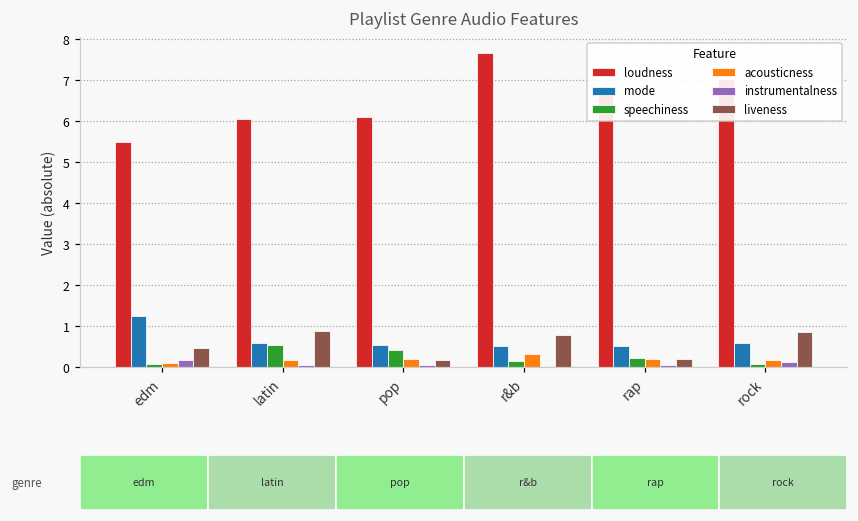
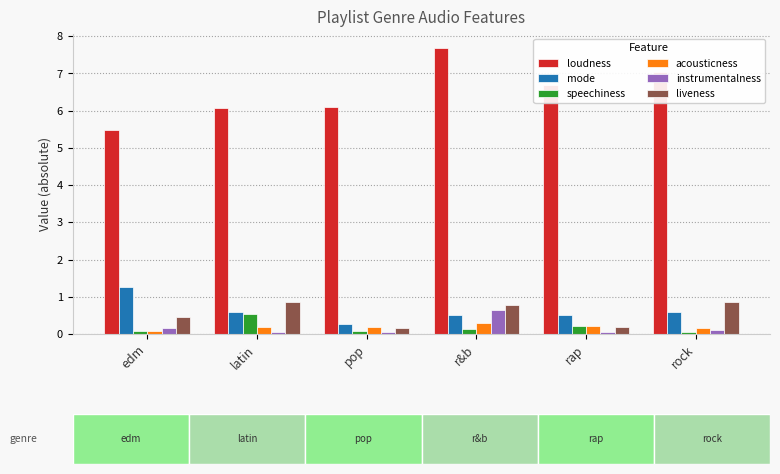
  {
    "loudness": {
      "edm": 5.5,
      "latin": 6.1,
      "pop": 6.1,
      "r&b": 7.7
    },
    "mode": {
      "edm": 1.3,
      "latin": 0.6,
-     "pop": 0.5,
+     "pop": 0.3,
      "r&b": 0.5,
      "rap": 0.5,
      "rock": 0.6
    },
    "speechiness": {
      "edm": 0.1,
      "latin": 0.5,
-     "pop": 0.4,
+     "pop": 0.1,
      "r&b": 0.1,
      "rap": 0.2
    },
    "acousticness": {
      "edm": 0.1,
      "latin": 0.2,
      "pop": 0.2,
      "r&b": 0.3,
      "rap": 0.2,
      "rock": 0.2
    },
    "instrumentalness": {
      "edm": 0.2,
-     "r&b": 0.0,
+     "r&b": 0.7,
      "rock": 0.1
    },
    "liveness": {
      "edm": 0.5,
      "latin": 0.9,
      "pop": 0.2,
      "r&b": 0.8,
      "rap": 0.2,
      "rock": 0.9
    }
  }
